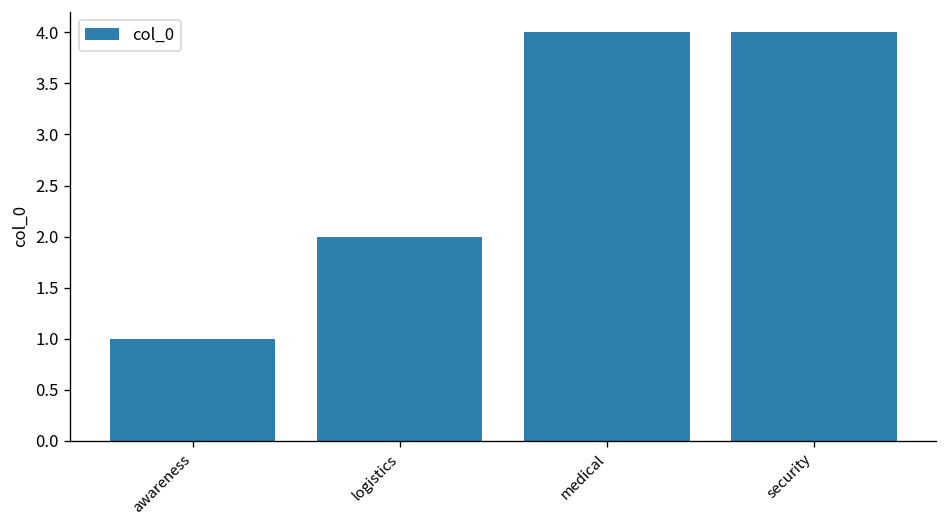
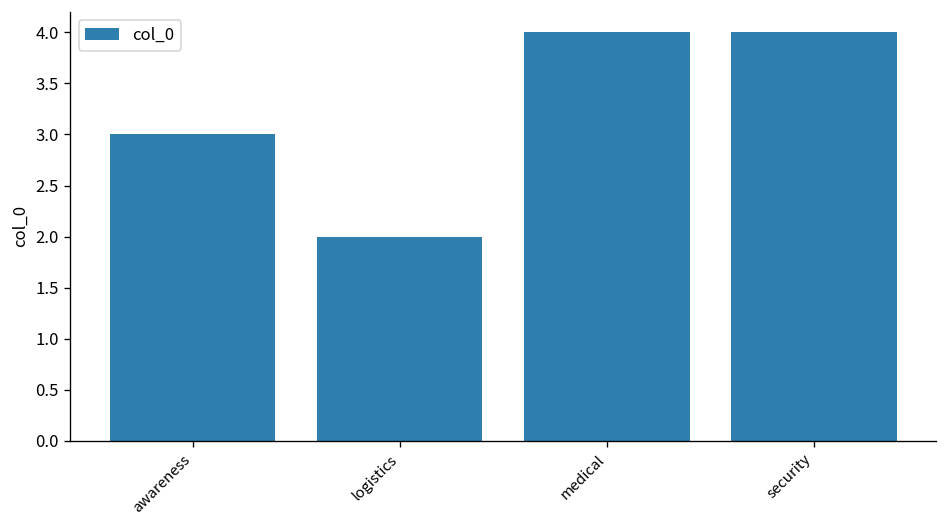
  {
-   "awareness": 1,
+   "awareness": 3,
    "logistics": 2,
    "medical": 4,
    "security": 4
  }
